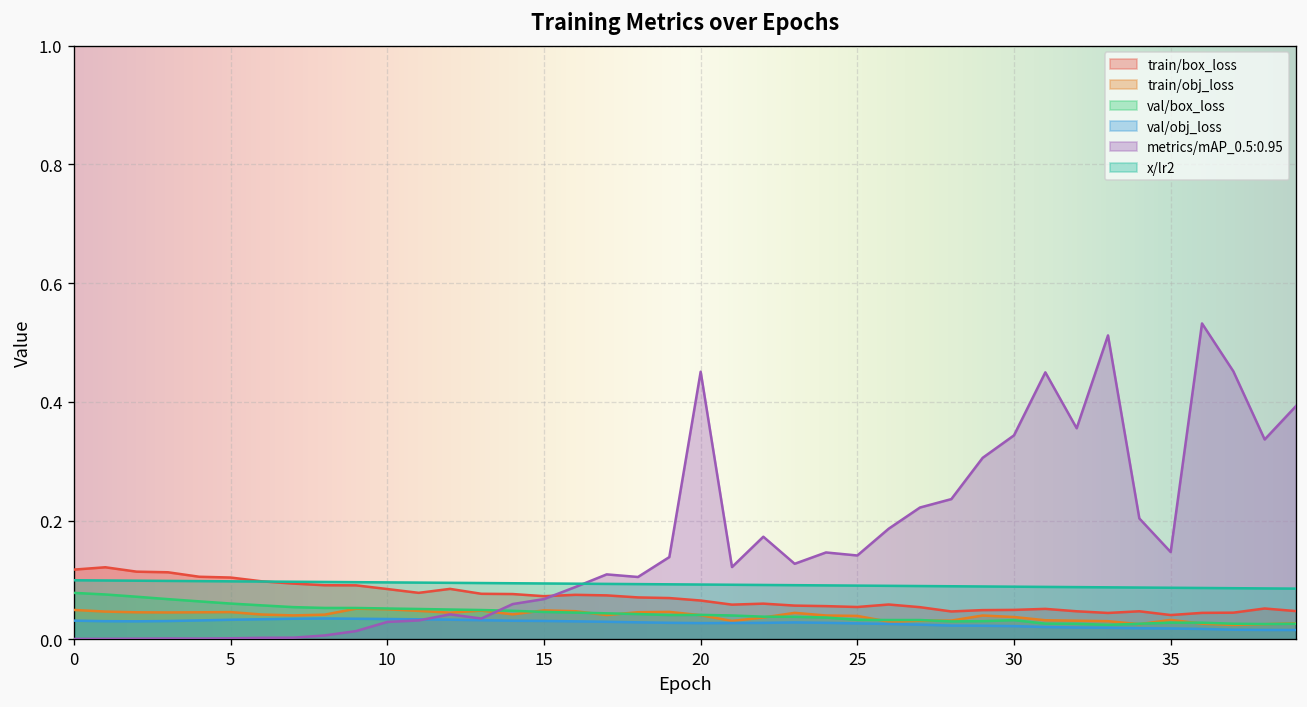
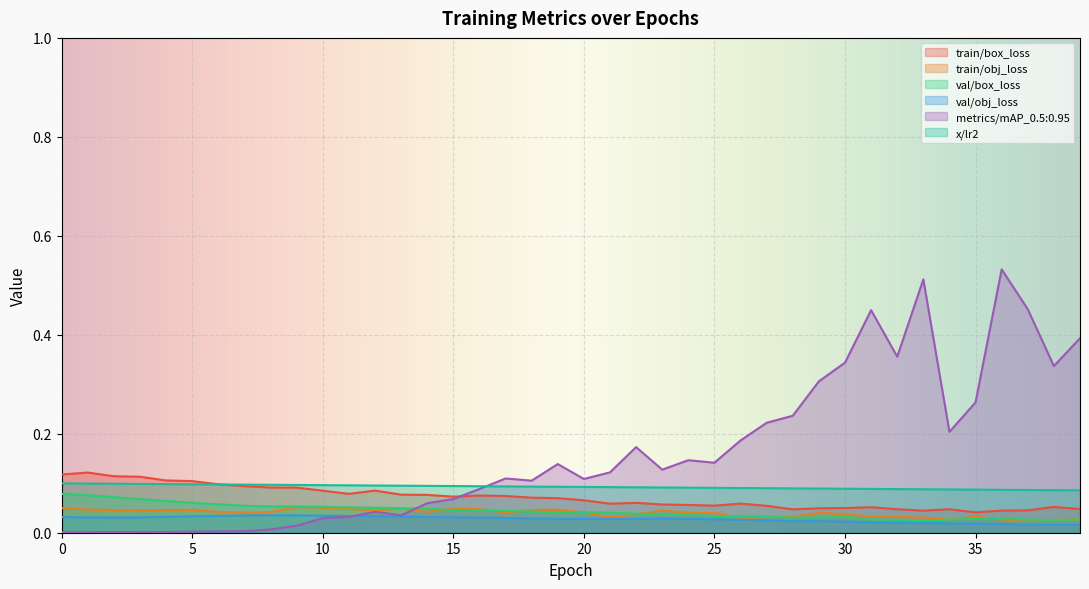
  {
    "metrics/mAP_0.5:0.95": {
      "0": 0.00,
      "5": 0.00,
-     "20": 0.45,
+     "20": 0.11,
      "25": 0.14,
      "30": 0.34,
-     "35": 0.15
+     "35": 0.26
    }
  }
